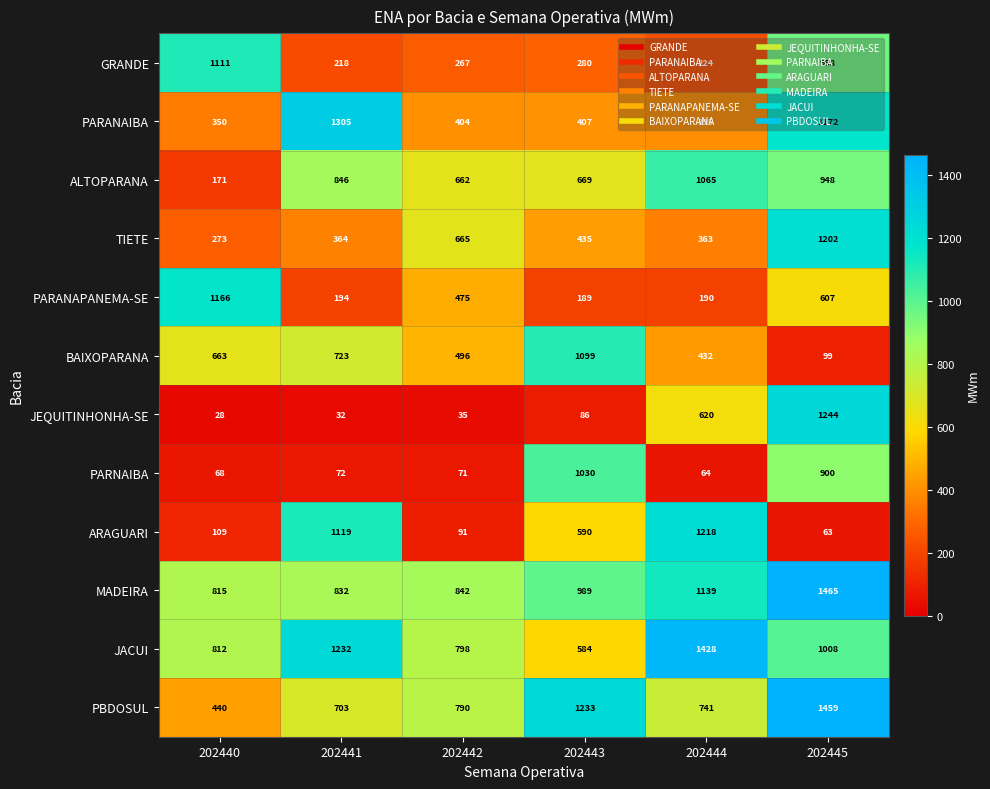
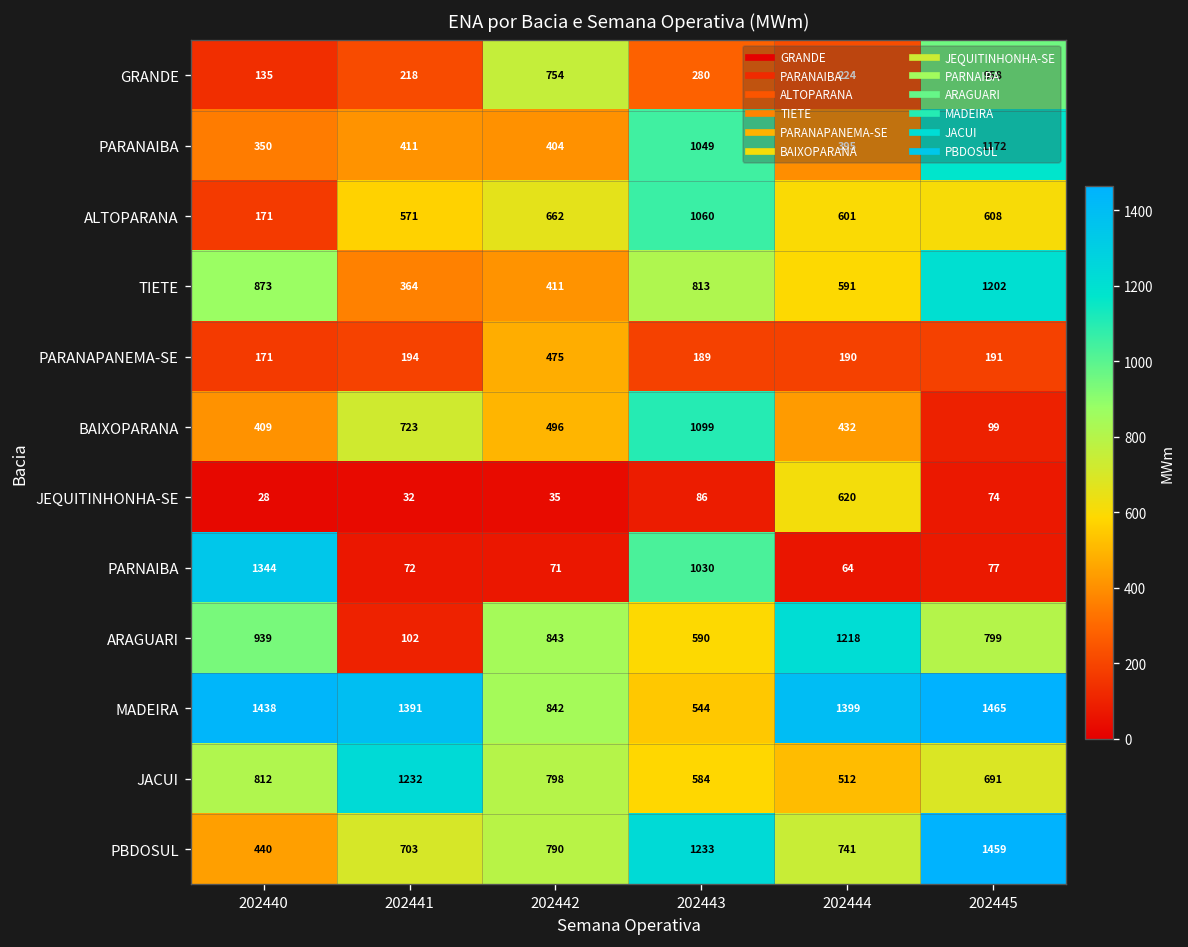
  {
    "GRANDE": {
-     "202440": 1111,
+     "202440": 135,
      "202441": 218,
-     "202442": 267,
+     "202442": 754,
      "202443": 280
    },
    "PARANAIBA": {
      "202440": 350,
-     "202441": 1305,
+     "202441": 411,
      "202442": 404,
-     "202443": 407
+     "202443": 1049
    },
    "ALTOPARANA": {
      "202440": 171,
-     "202441": 846,
+     "202441": 571,
      "202442": 662,
-     "202443": 669,
-     "202444": 1065,
-     "202445": 948
+     "202443": 1060,
+     "202444": 601,
+     "202445": 608
    },
    "TIETE": {
-     "202440": 273,
+     "202440": 873,
      "202441": 364,
-     "202442": 665,
-     "202443": 435,
-     "202444": 363,
+     "202442": 411,
+     "202443": 813,
+     "202444": 591,
      "202445": 1202
    },
    "PARANAPANEMA-SE": {
-     "202440": 1166,
+     "202440": 171,
      "202441": 194,
      "202442": 475,
      "202443": 189,
      "202444": 190,
-     "202445": 607
+     "202445": 191
    },
    "BAIXOPARANA": {
-     "202440": 663,
+     "202440": 409,
      "202441": 723,
      "202442": 496,
      "202443": 1099,
      "202444": 432,
      "202445": 99
    },
    "JEQUITINHONHA-SE": {
      "202440": 28,
      "202441": 32,
      "202442": 35,
      "202443": 86,
      "202444": 620,
-     "202445": 1244
+     "202445": 74
    },
    "PARNAIBA": {
-     "202440": 68,
+     "202440": 1344,
      "202441": 72,
      "202442": 71,
      "202443": 1030,
      "202444": 64,
-     "202445": 900
+     "202445": 77
    },
    "ARAGUARI": {
-     "202440": 109,
-     "202441": 1119,
-     "202442": 91,
+     "202440": 939,
+     "202441": 102,
+     "202442": 843,
      "202443": 590,
      "202444": 1218,
-     "202445": 63
+     "202445": 799
    },
    "MADEIRA": {
-     "202440": 815,
-     "202441": 832,
+     "202440": 1438,
+     "202441": 1391,
      "202442": 842,
-     "202443": 989,
-     "202444": 1139,
+     "202443": 544,
+     "202444": 1399,
      "202445": 1465
    },
    "JACUI": {
      "202440": 812,
      "202441": 1232,
      "202442": 798,
      "202443": 584,
-     "202444": 1428,
-     "202445": 1008
+     "202444": 512,
+     "202445": 691
    },
    "PBDOSUL": {
      "202440": 440,
      "202441": 703,
      "202442": 790,
      "202443": 1233,
      "202444": 741,
      "202445": 1459
    }
  }
